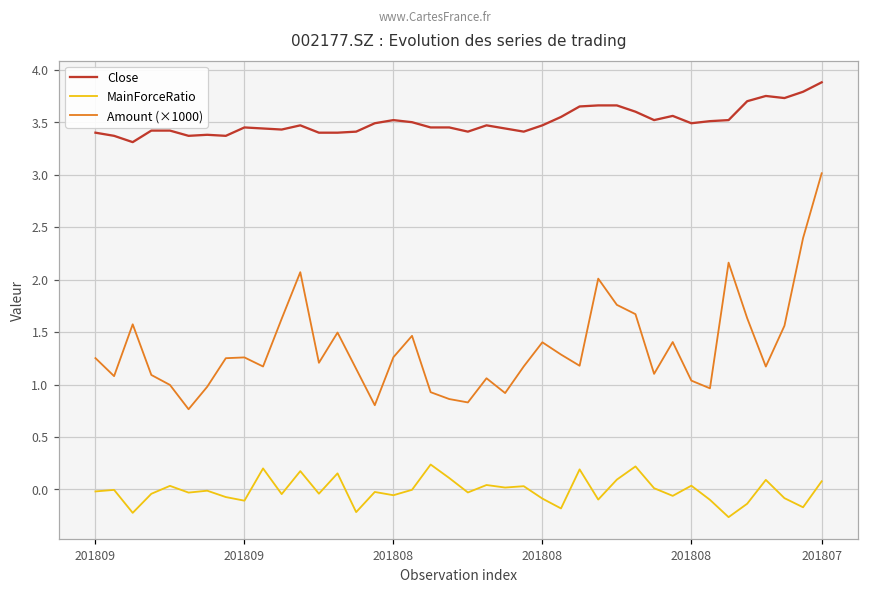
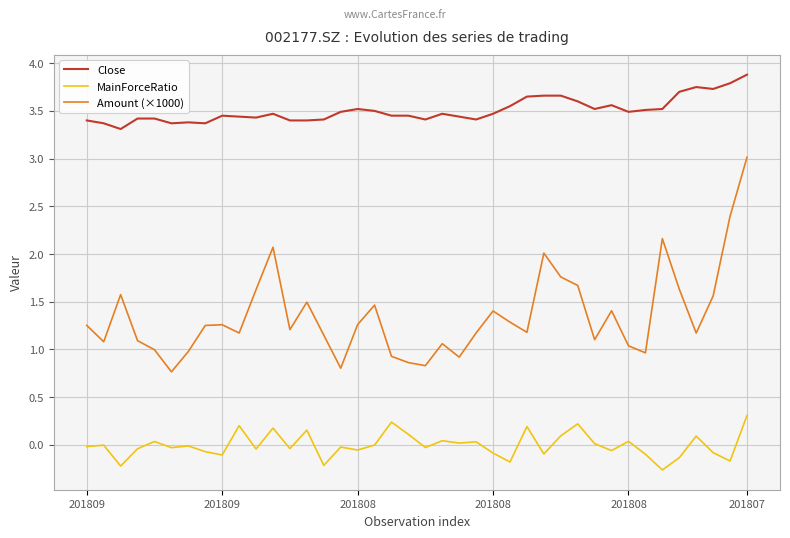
  {
    "Close": {
      "201807": 3.9
    },
    "MainForceRatio": {
-     "201807": 0.1
+     "201807": 0.3
    },
    "Amount (×1000)": {
      "201807": 3.0
    }
  }
